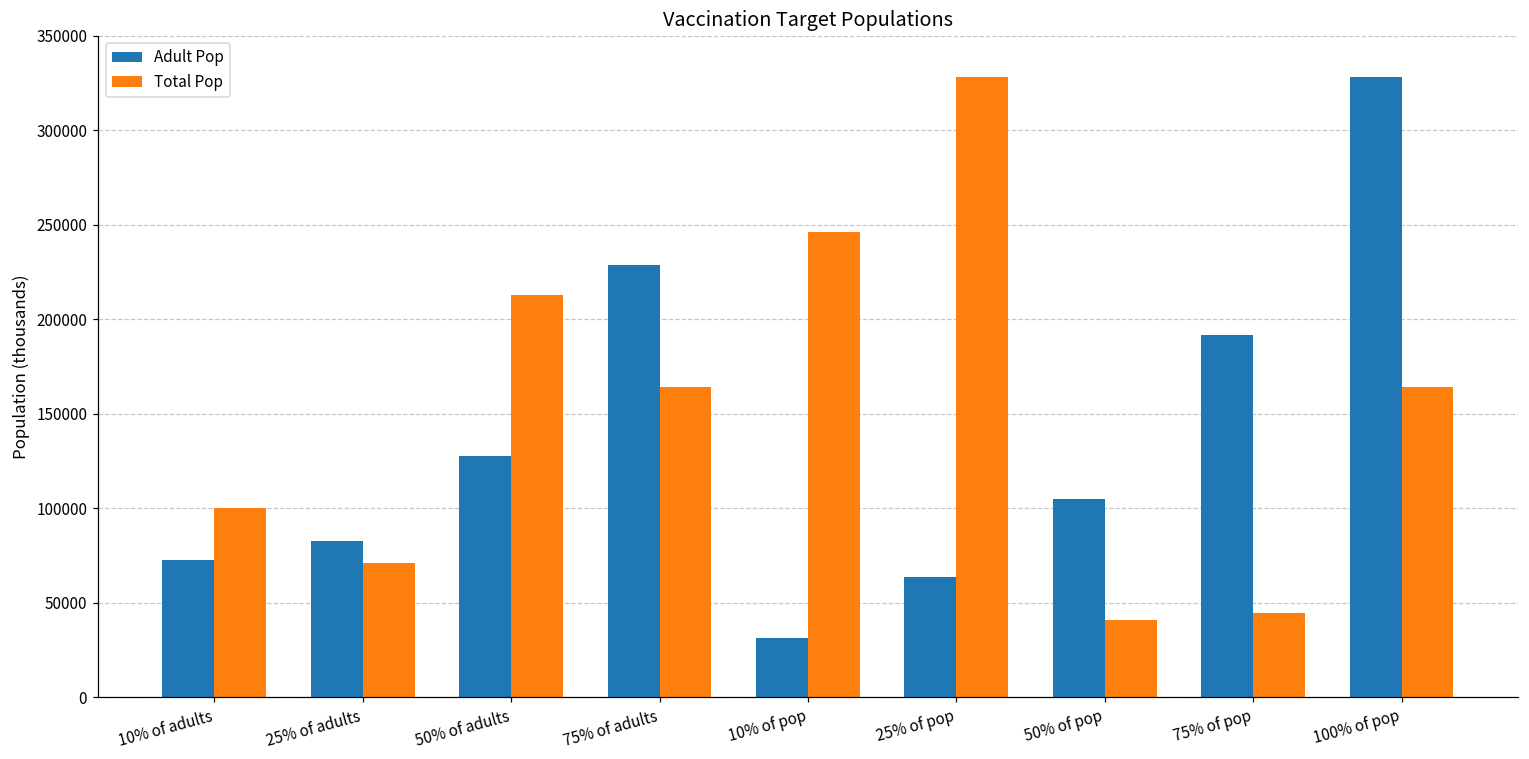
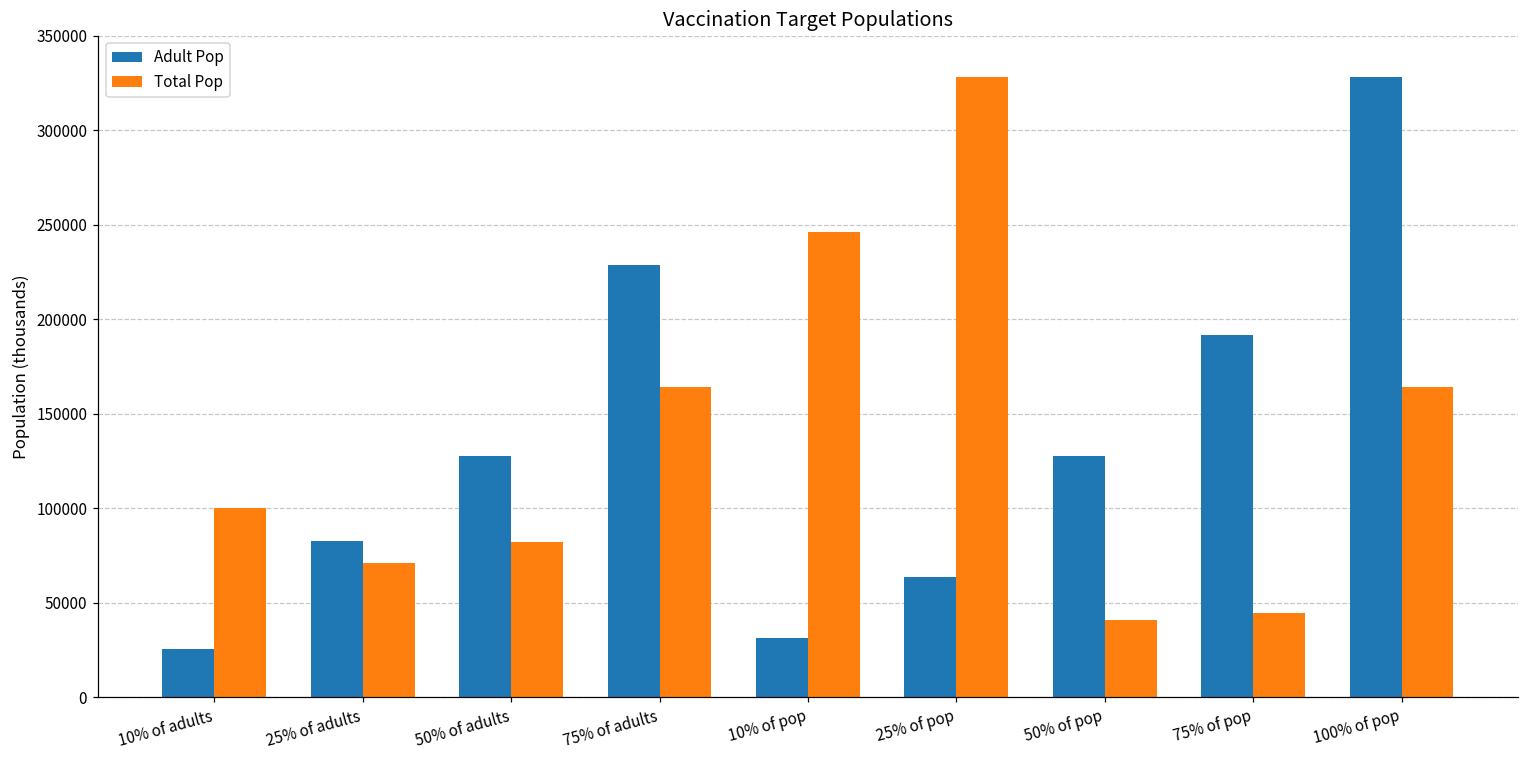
  {
    "Adult Pop": {
-     "10% of adults": 72000,
+     "10% of adults": 26000,
      "25% of adults": 83000,
      "50% of adults": 128000,
      "75% of adults": 228000,
      "10% of pop": 32000,
      "25% of pop": 64000,
-     "50% of pop": 105000,
+     "50% of pop": 128000,
      "75% of pop": 191000,
      "100% of pop": 328000
    },
    "Total Pop": {
      "10% of adults": 100000,
      "25% of adults": 71000,
-     "50% of adults": 213000,
+     "50% of adults": 82000,
      "75% of adults": 164000,
      "10% of pop": 246000,
      "25% of pop": 328000,
      "50% of pop": 41000,
      "75% of pop": 45000,
      "100% of pop": 164000
    }
  }
